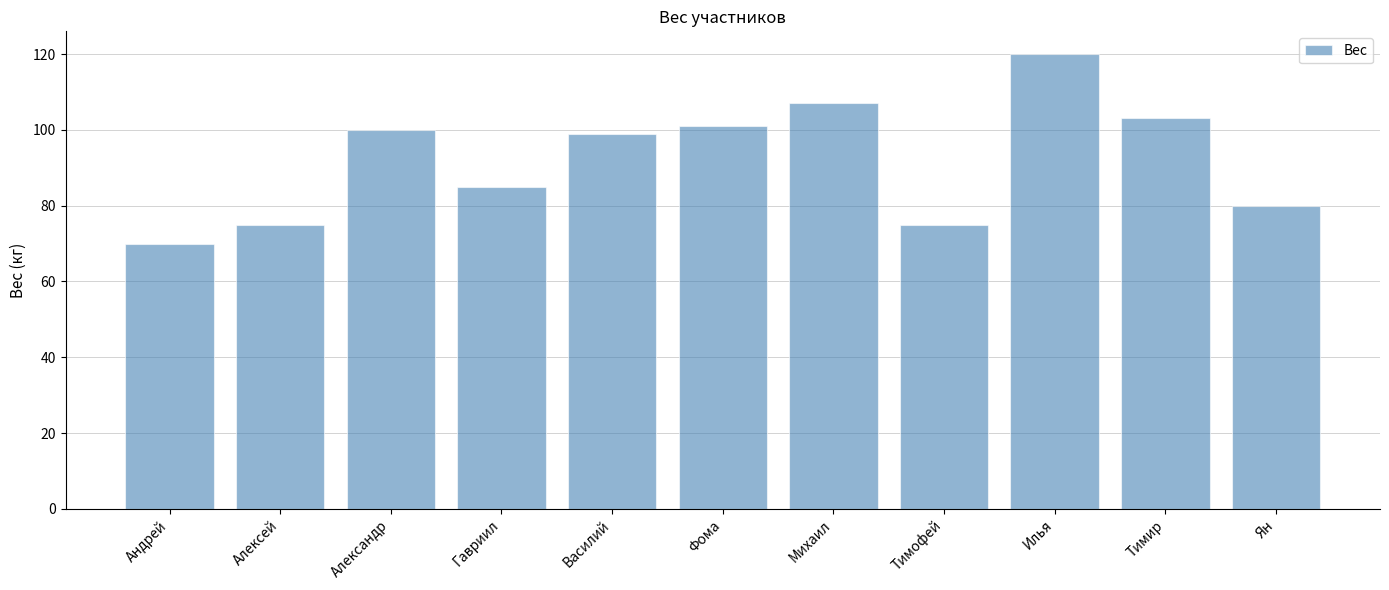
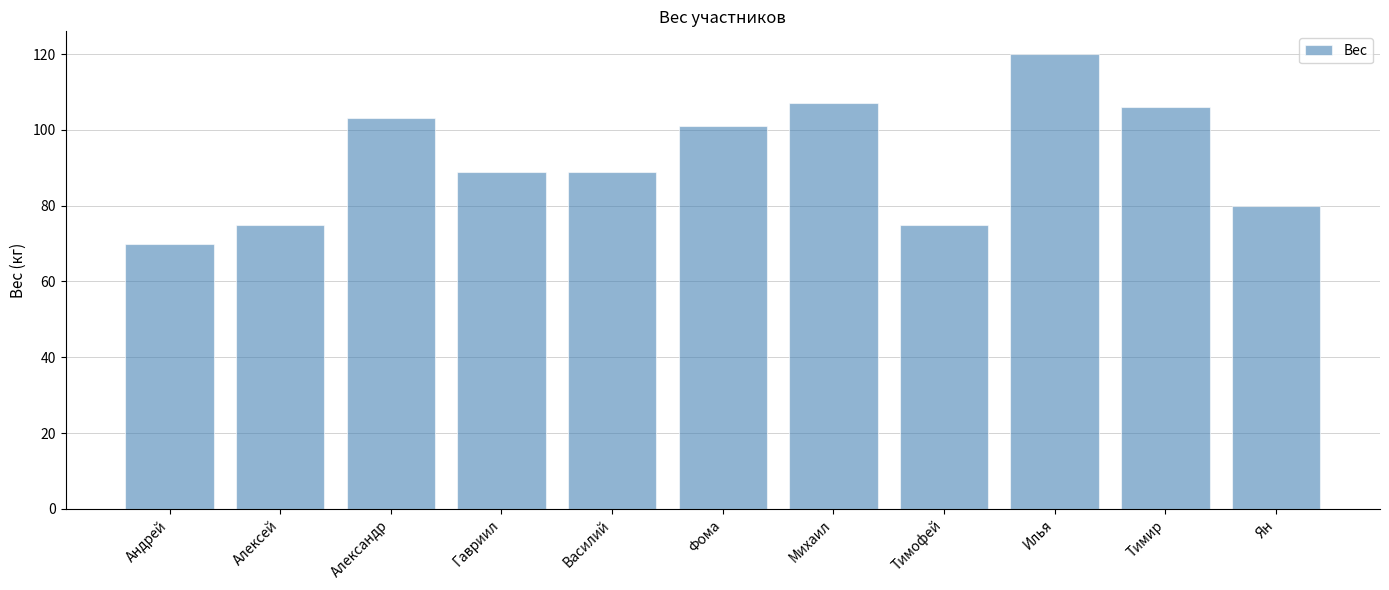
  {
    "Андрей": 70,
    "Алексей": 75,
-   "Александр": 100,
-   "Гавриил": 85,
-   "Василий": 99,
+   "Александр": 103,
+   "Гавриил": 89,
+   "Василий": 89,
    "Фома": 101,
    "Михаил": 107,
    "Тимофей": 75,
    "Илья": 120,
-   "Тимир": 103,
+   "Тимир": 106,
    "Ян": 80
  }
